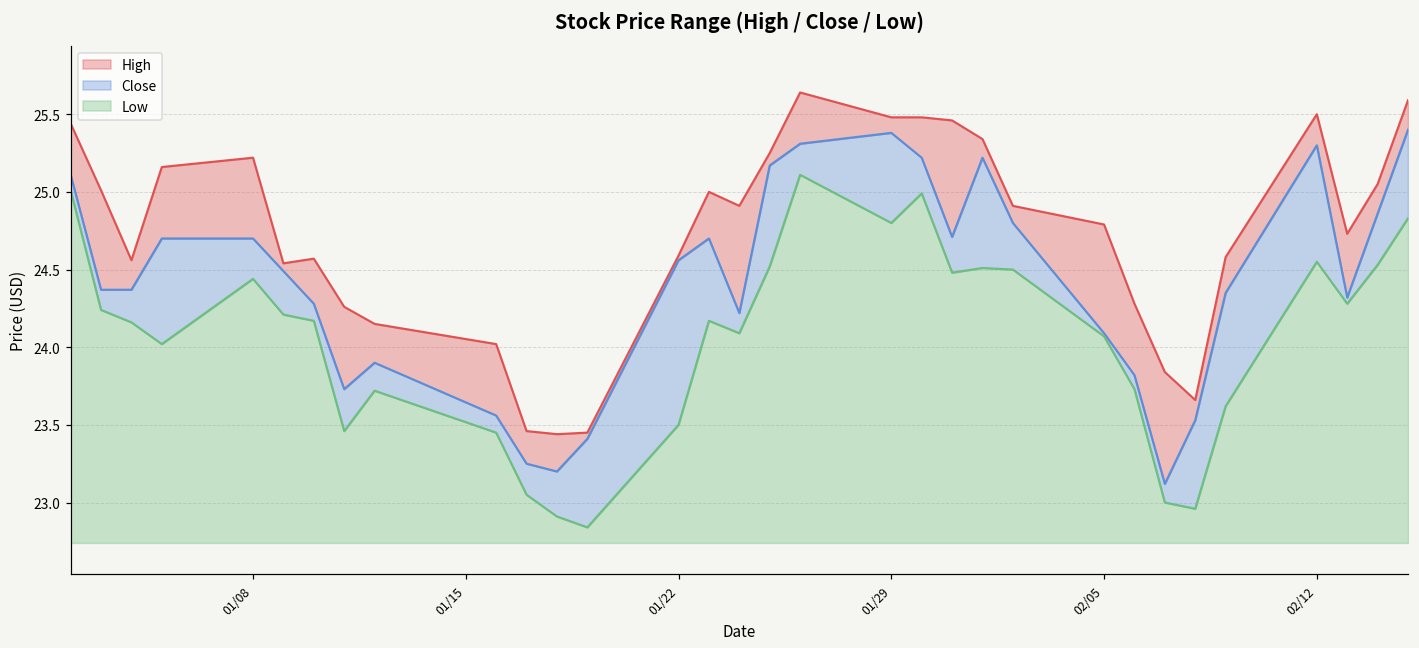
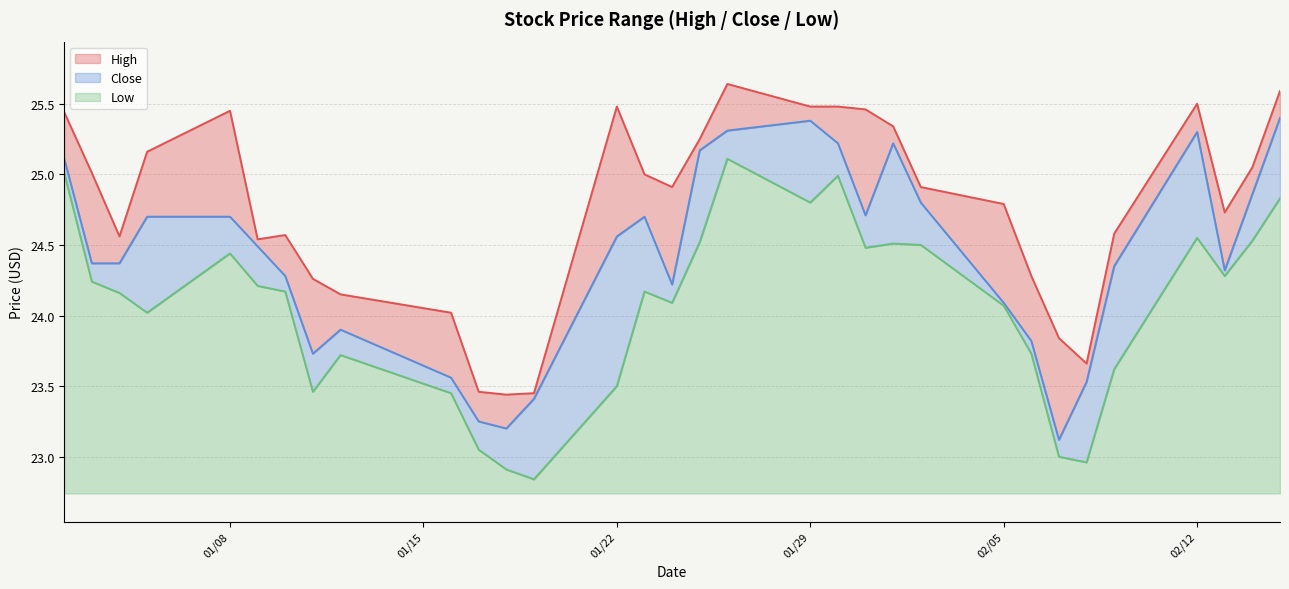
  {
    "High": {
-     "01/08": 25.22,
-     "01/22": 24.59,
+     "01/08": 25.45,
+     "01/22": 25.48,
      "01/29": 25.48,
      "02/05": 24.79,
      "02/12": 25.50
    }
  }
